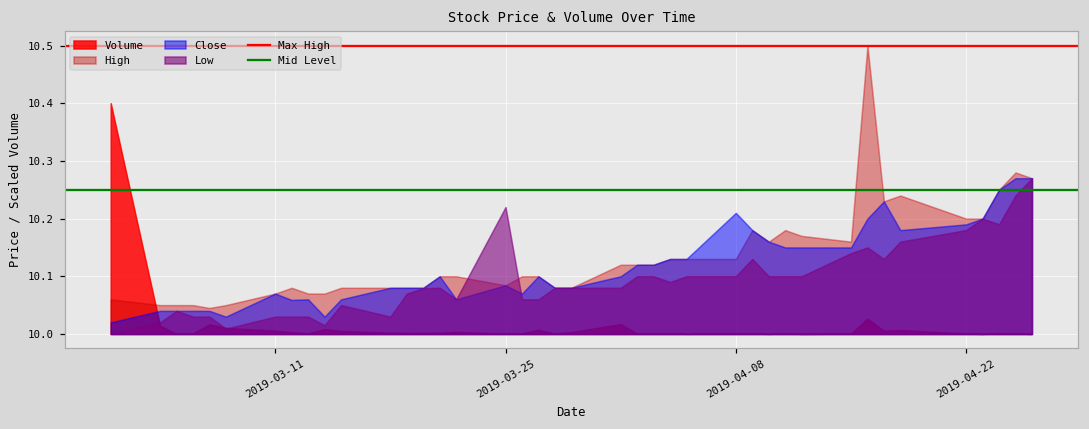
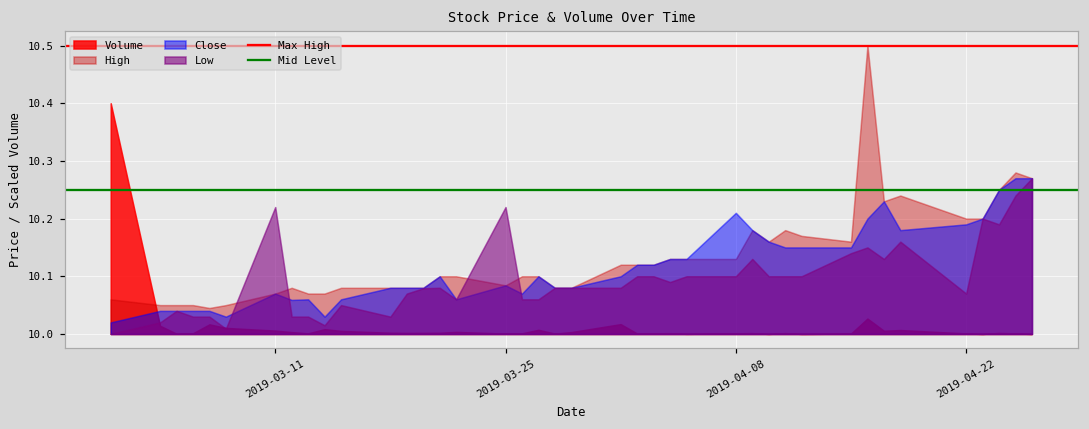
  {
    "Close": {
      "2019-04-08": 10.21,
      "2019-04-22": 10.19
    },
    "Low": {
-     "2019-03-11": 10.03,
+     "2019-03-11": 10.22,
      "2019-03-25": 10.22,
      "2019-04-08": 10.10,
-     "2019-04-22": 10.18
+     "2019-04-22": 10.07
    }
  }
